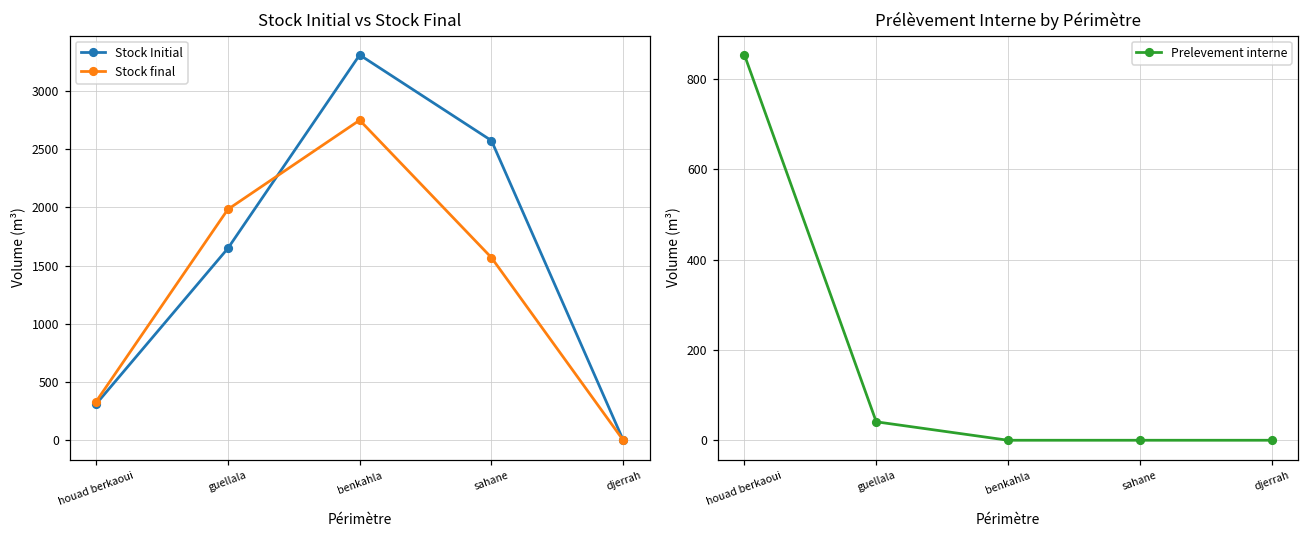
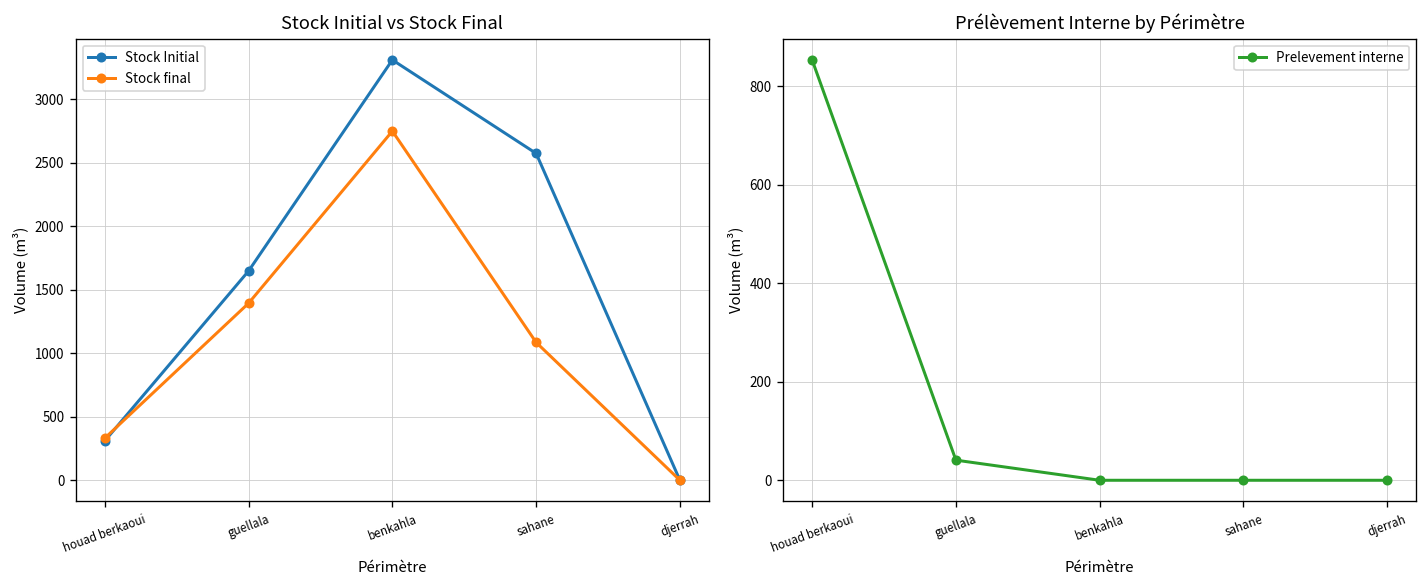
  {
    "Stock Initial vs Stock Final": {
      "Stock Initial": {
        "guellala": 1650,
        "benkahla": 3310,
        "sahane": 2570
      },
      "Stock final": {
-       "guellala": 1980,
+       "guellala": 1390,
        "benkahla": 2750,
-       "sahane": 1570
+       "sahane": 1090
      }
    },
    "Prélèvement Interne by Périmètre": {
      "houad berkaoui": 850,
      "guellala": 40,
      "benkahla": 0,
      "sahane": 0,
      "djerrah": 0
    }
  }
